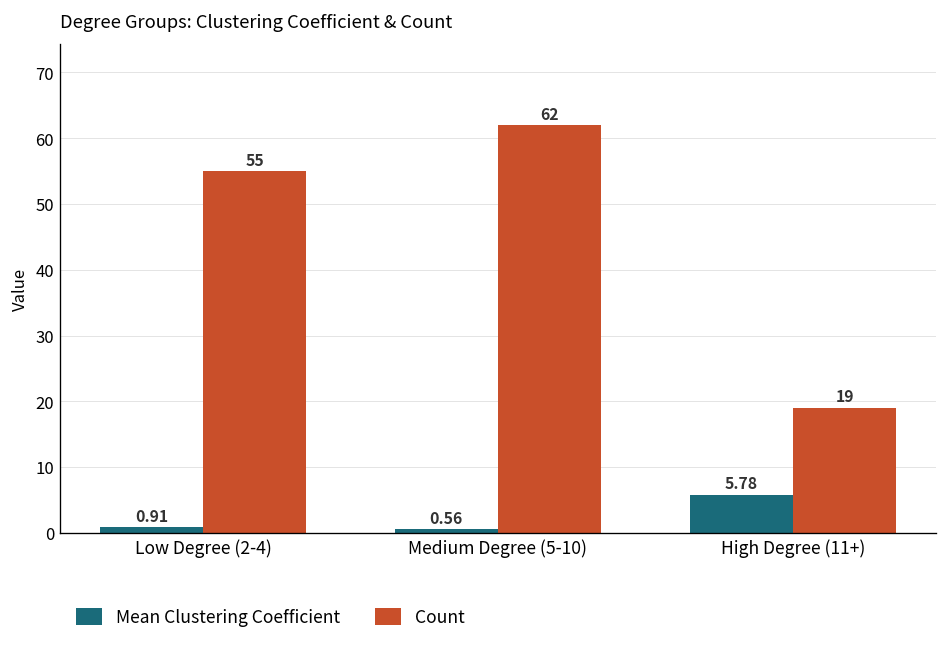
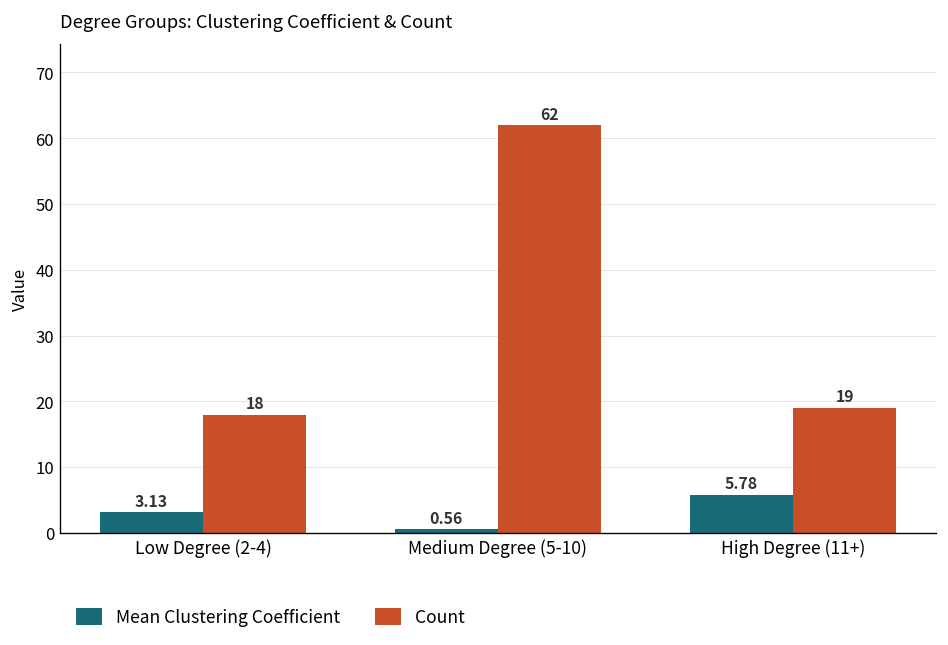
  {
    "Mean Clustering Coefficient": {
-     "Low Degree (2-4)": 0.91,
+     "Low Degree (2-4)": 3.13,
      "Medium Degree (5-10)": 0.56,
      "High Degree (11+)": 5.78
    },
    "Count": {
-     "Low Degree (2-4)": 55,
+     "Low Degree (2-4)": 18,
      "Medium Degree (5-10)": 62,
      "High Degree (11+)": 19
    }
  }
